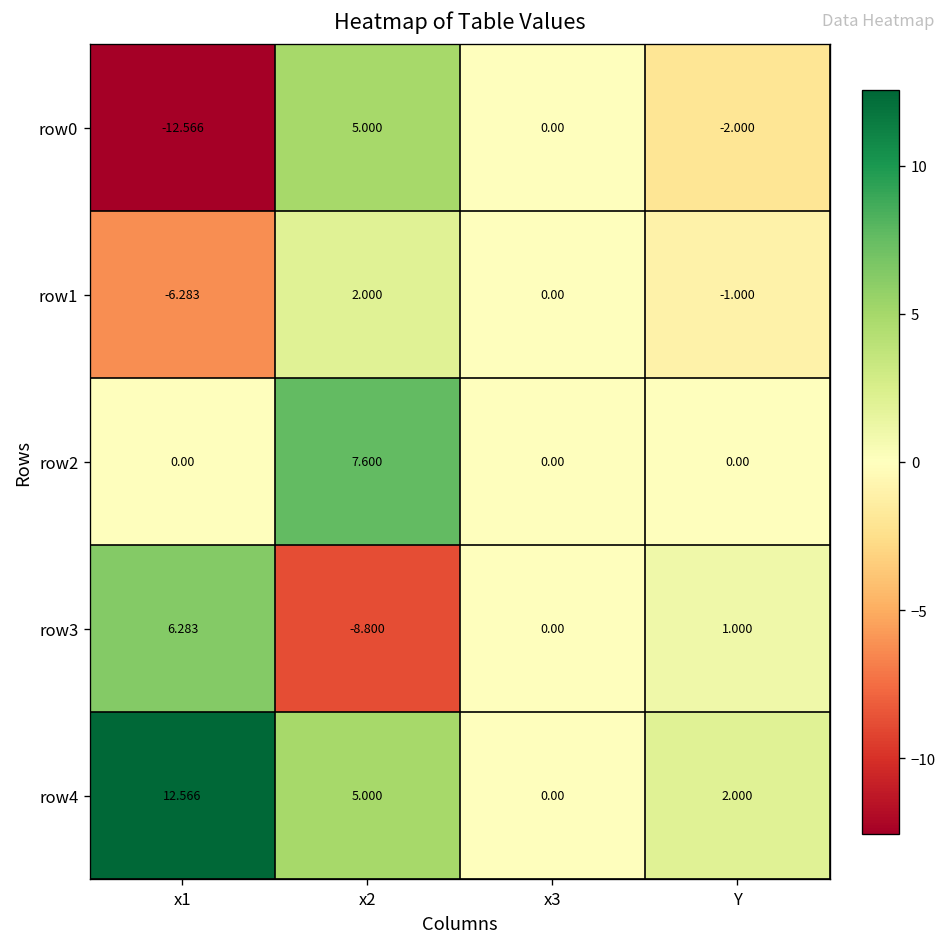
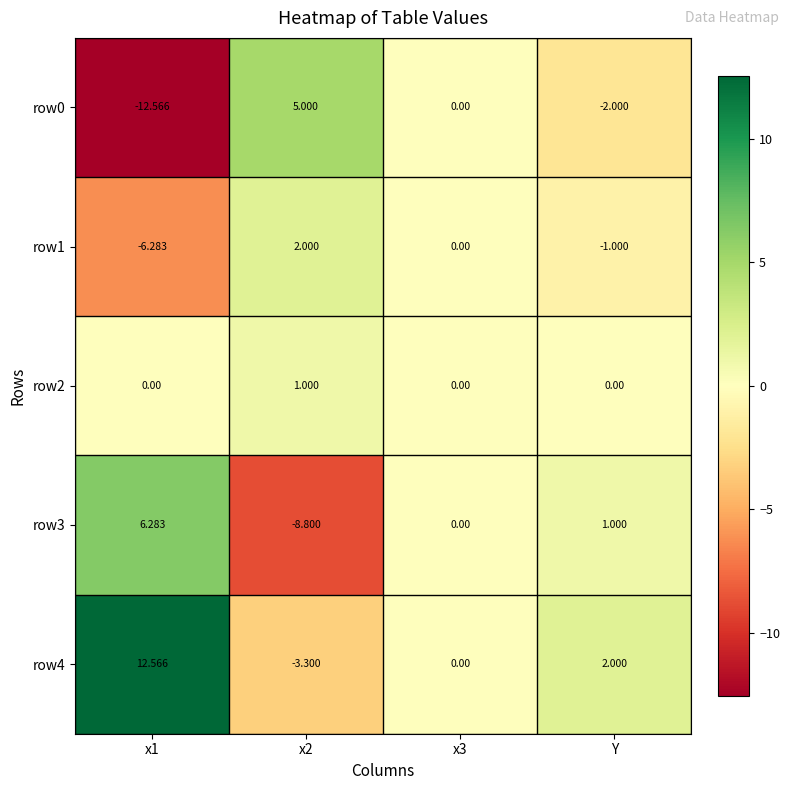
  {
    "row0": {
      "x1": -12.566,
      "x2": 5.000,
      "x3": 0.00,
      "Y": -2.000
    },
    "row1": {
      "x1": -6.283,
      "x2": 2.000,
      "x3": 0.00,
      "Y": -1.000
    },
    "row2": {
      "x1": 0.00,
-     "x2": 7.600,
+     "x2": 1.000,
      "x3": 0.00,
      "Y": 0.00
    },
    "row3": {
      "x1": 6.283,
      "x2": -8.800,
      "x3": 0.00,
      "Y": 1.000
    },
    "row4": {
      "x1": 12.566,
-     "x2": 5.000,
+     "x2": -3.300,
      "x3": 0.00,
      "Y": 2.000
    }
  }
